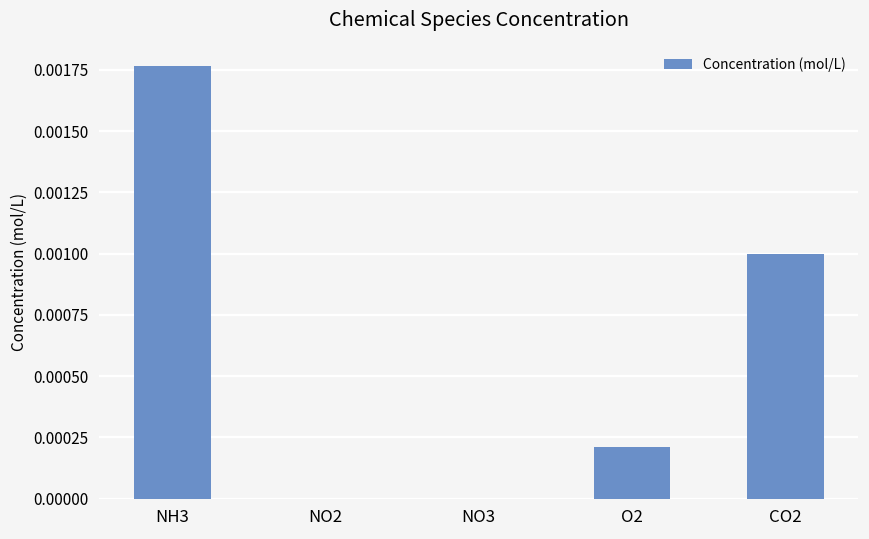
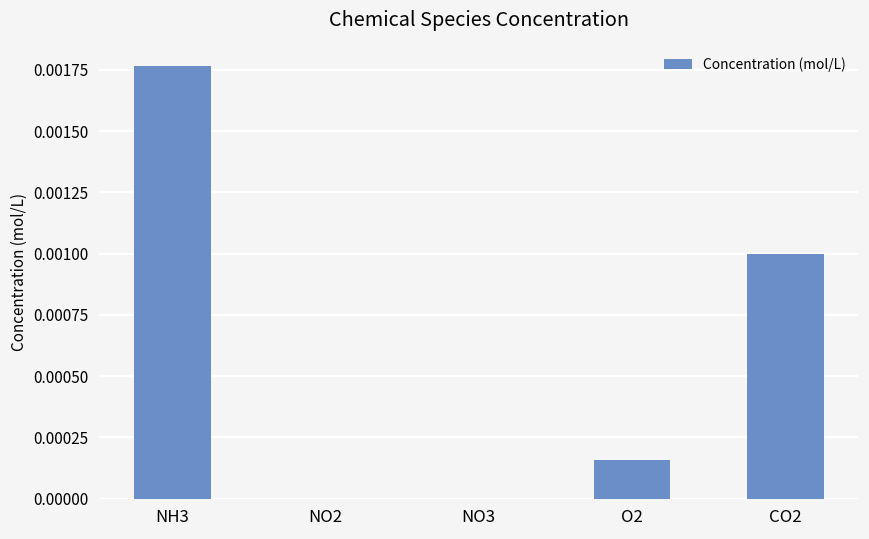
  {
    "NH3": 0.00176,
-   "O2": 0.00021,
+   "O2": 0.00016,
    "CO2": 0.00100
  }
